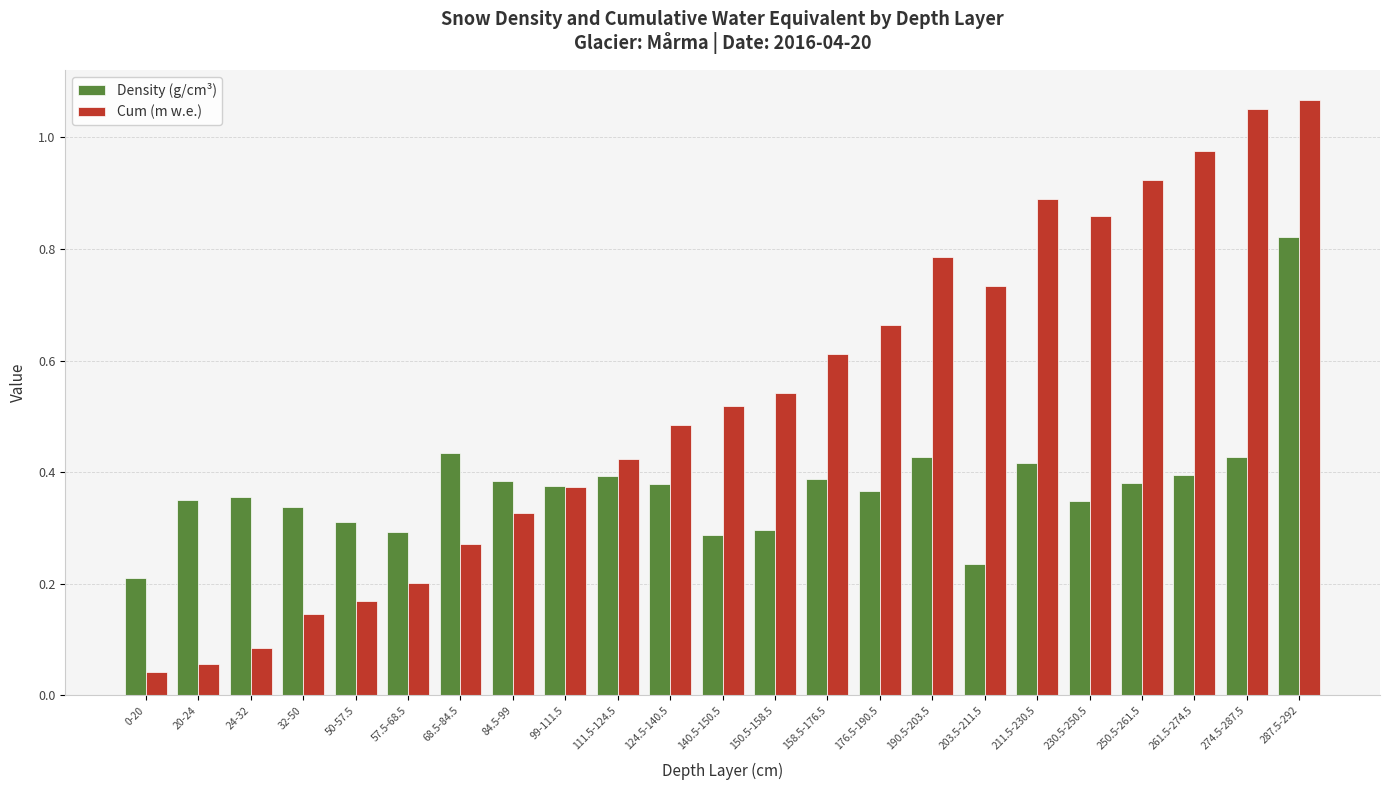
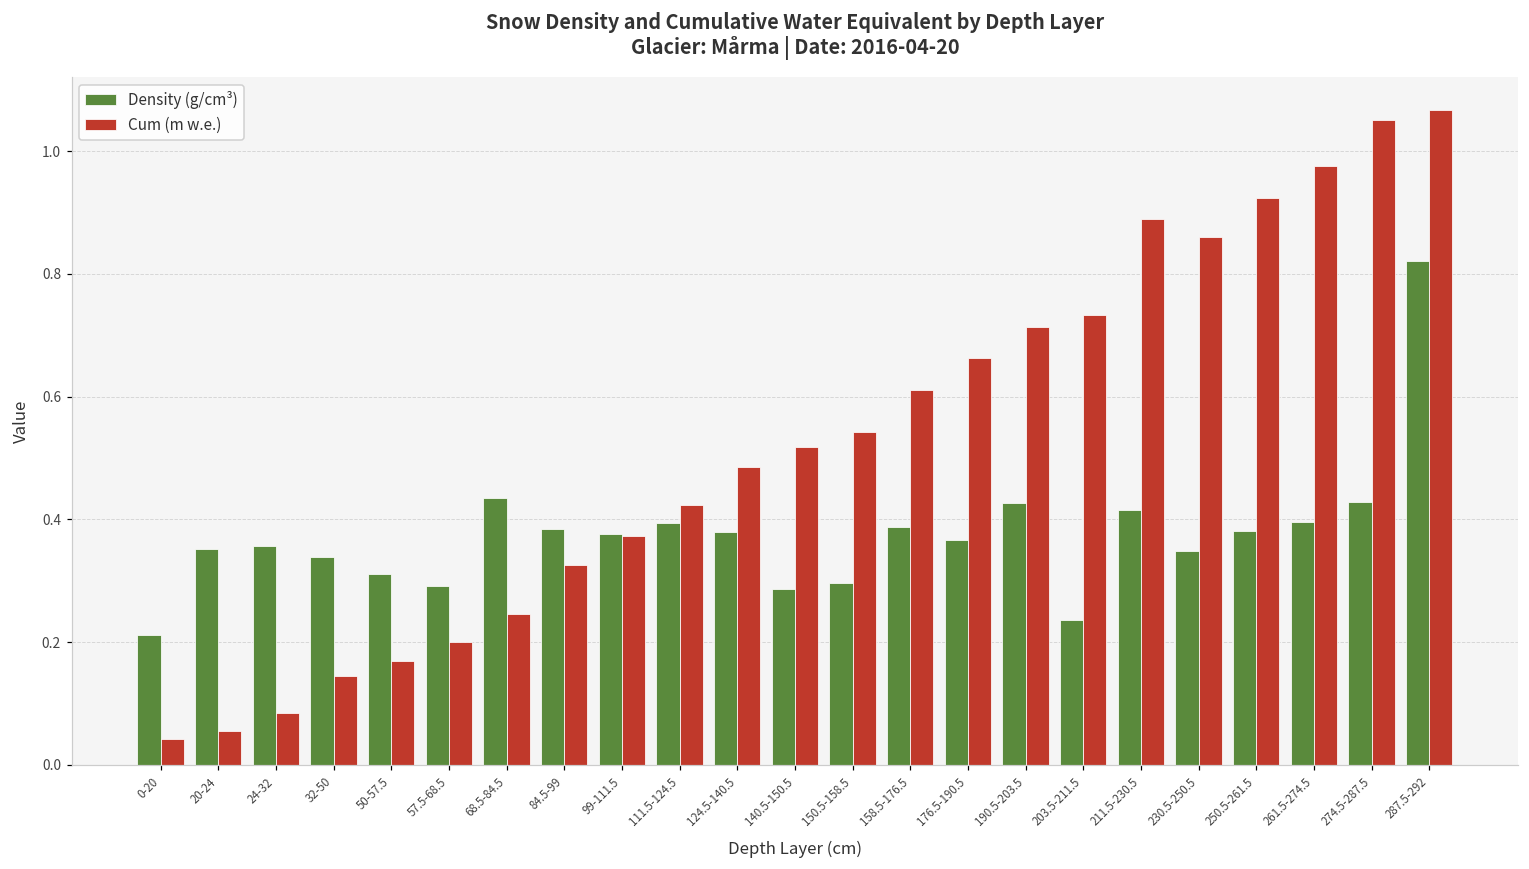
  {
    "Density (g/cm³)": {
      "0-20": 0.21,
      "20-24": 0.35,
      "24-32": 0.36,
      "32-50": 0.34,
      "50-57.5": 0.31,
      "57.5-68.5": 0.29,
      "68.5-84.5": 0.44,
      "84.5-99": 0.38,
      "99-111.5": 0.38,
      "111.5-124.5": 0.39,
      "124.5-140.5": 0.38,
      "140.5-150.5": 0.29,
      "150.5-158.5": 0.30,
      "158.5-176.5": 0.39,
      "176.5-190.5": 0.37,
      "190.5-203.5": 0.43,
      "203.5-211.5": 0.24,
      "211.5-230.5": 0.42,
      "230.5-250.5": 0.35,
      "250.5-261.5": 0.38,
      "261.5-274.5": 0.40,
      "274.5-287.5": 0.43,
      "287.5-292": 0.82
    },
    "Cum (m w.e.)": {
      "0-20": 0.04,
      "20-24": 0.06,
      "24-32": 0.09,
      "32-50": 0.15,
      "50-57.5": 0.17,
      "57.5-68.5": 0.20,
-     "68.5-84.5": 0.27,
+     "68.5-84.5": 0.25,
      "84.5-99": 0.33,
      "99-111.5": 0.37,
      "111.5-124.5": 0.42,
      "124.5-140.5": 0.49,
      "140.5-150.5": 0.52,
      "150.5-158.5": 0.54,
      "158.5-176.5": 0.61,
      "176.5-190.5": 0.66,
-     "190.5-203.5": 0.79,
+     "190.5-203.5": 0.71,
      "203.5-211.5": 0.73,
      "211.5-230.5": 0.89,
      "230.5-250.5": 0.86,
      "250.5-261.5": 0.92,
      "261.5-274.5": 0.98,
      "274.5-287.5": 1.05,
      "287.5-292": 1.07
    }
  }
